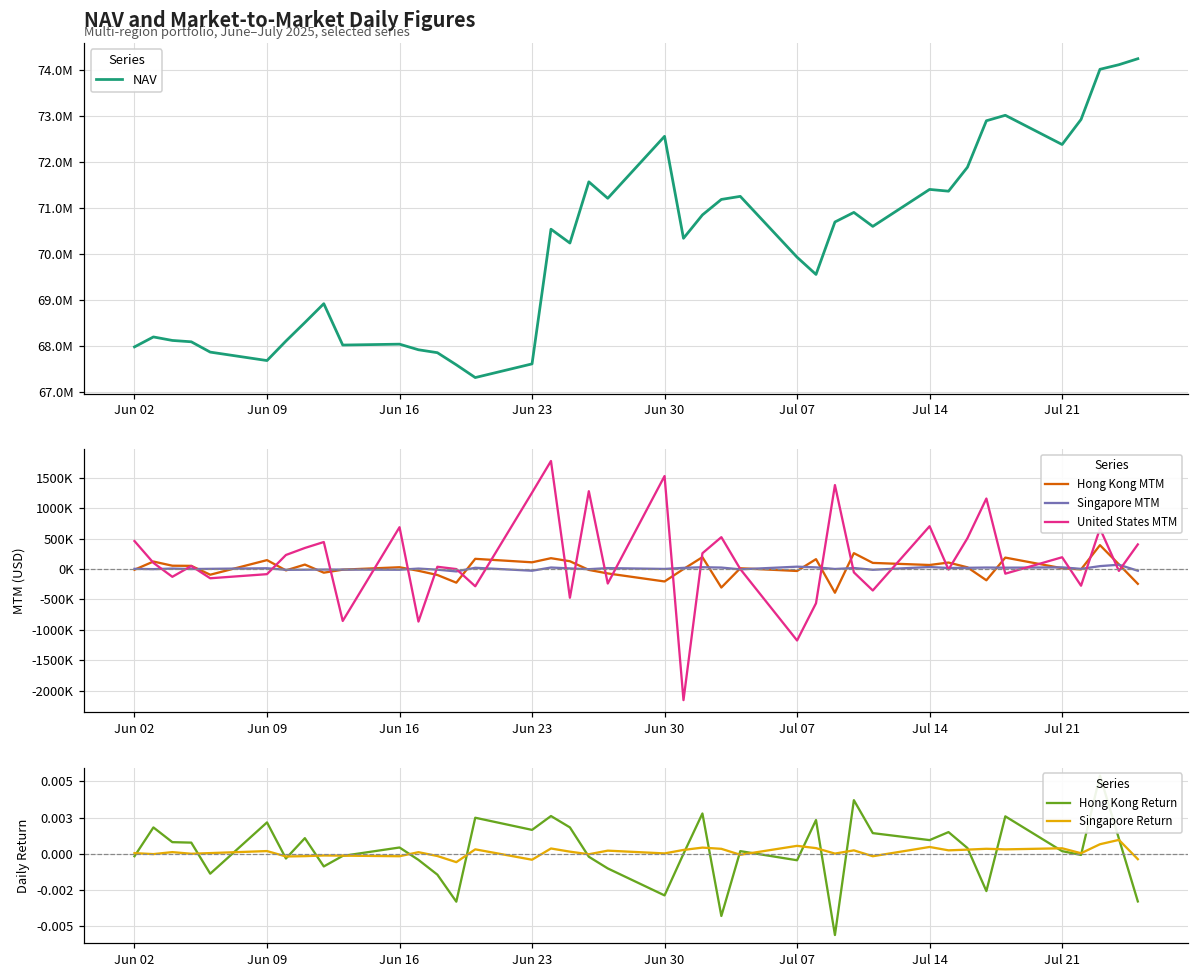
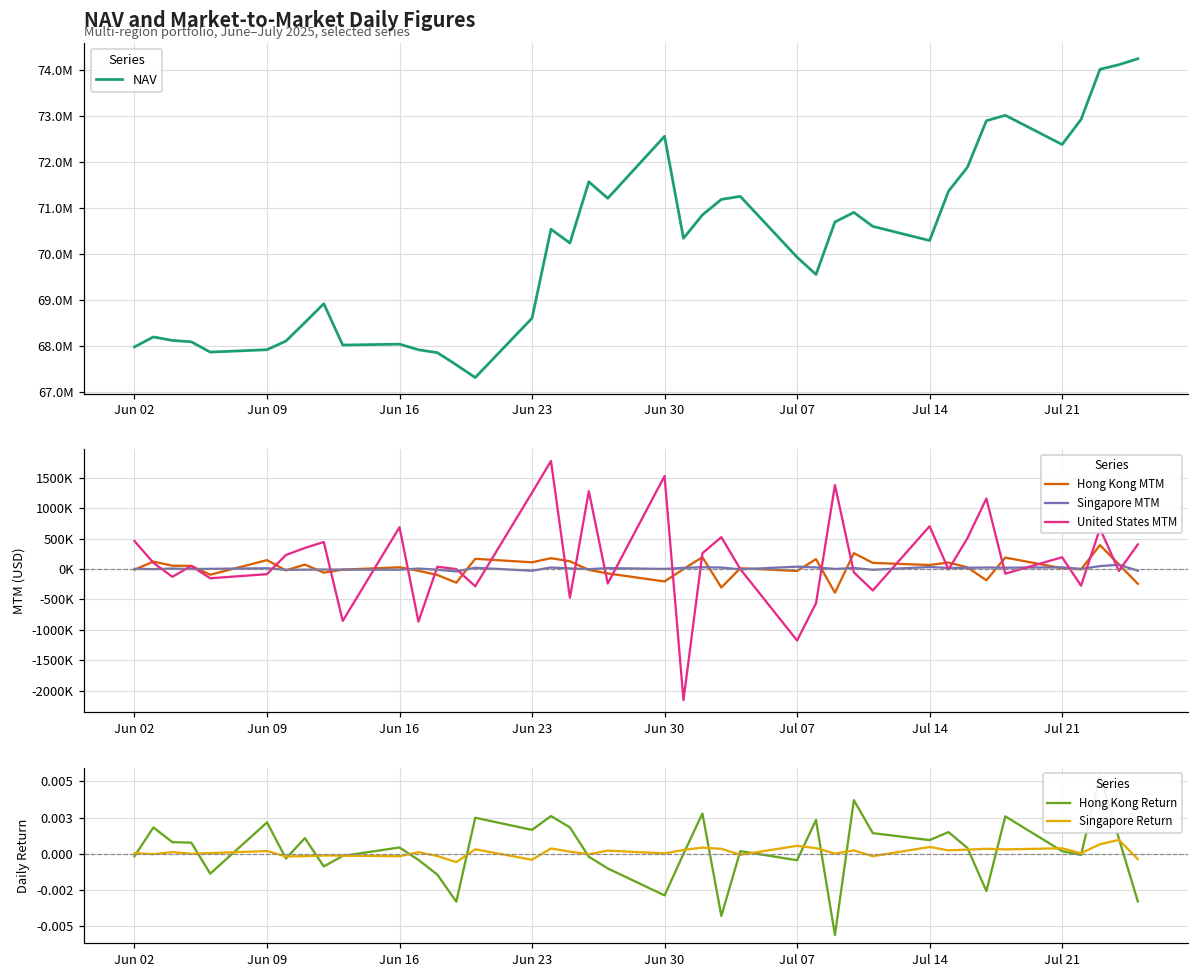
  {
    "NAV and Market-to-Market Daily Figures": {
      "Jun 02": 68000000,
-     "Jun 09": 67700000,
+     "Jun 09": 67900000,
      "Jun 16": 68000000,
-     "Jun 23": 67600000,
+     "Jun 23": 68600000,
      "Jun 30": 72600000,
      "Jul 07": 69900000,
-     "Jul 14": 71400000,
+     "Jul 14": 70300000,
      "Jul 21": 72400000
    }
  }
